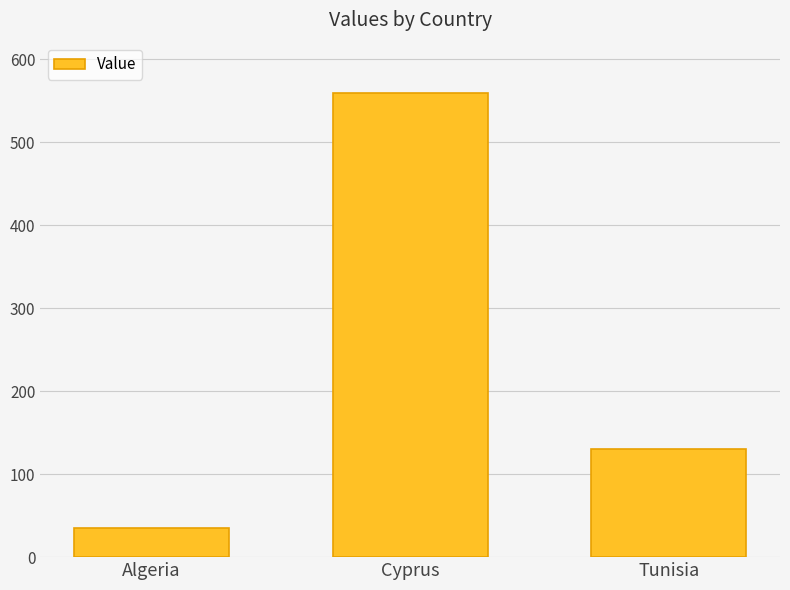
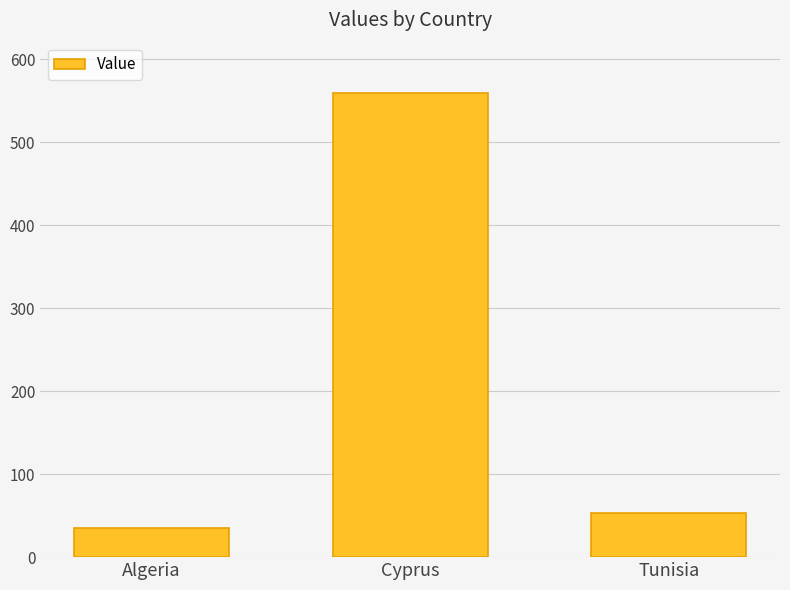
  {
    "Algeria": 40,
    "Cyprus": 560,
-   "Tunisia": 130
+   "Tunisia": 50
  }
